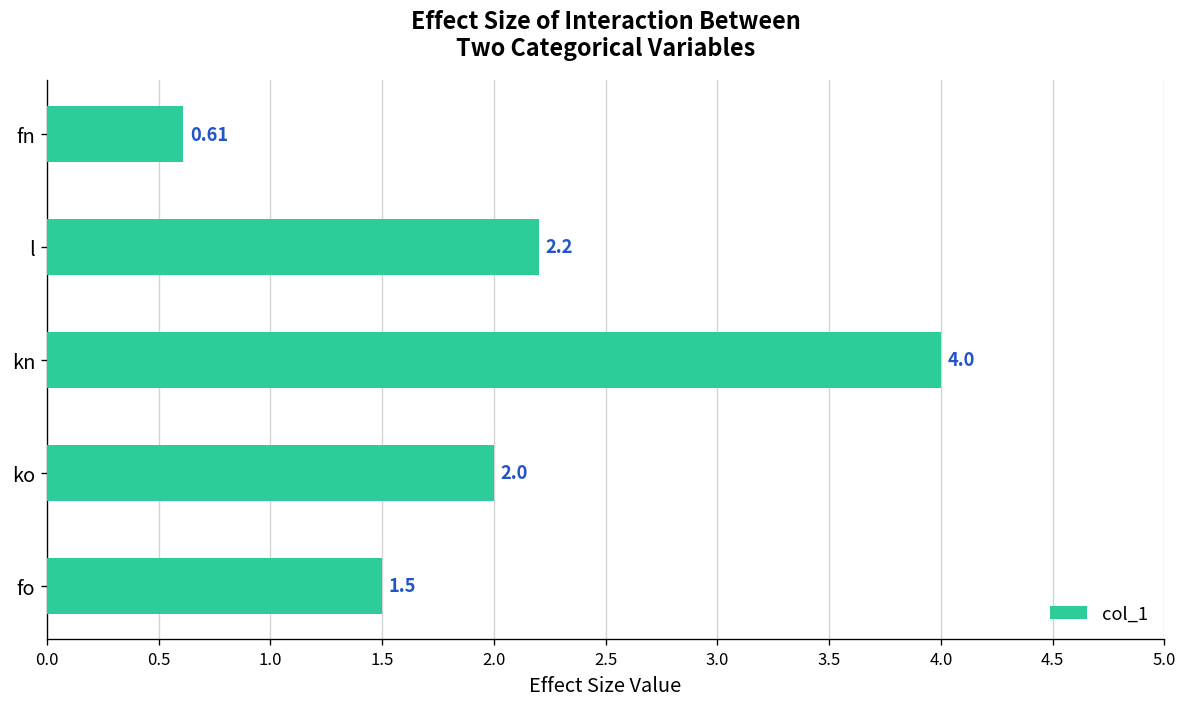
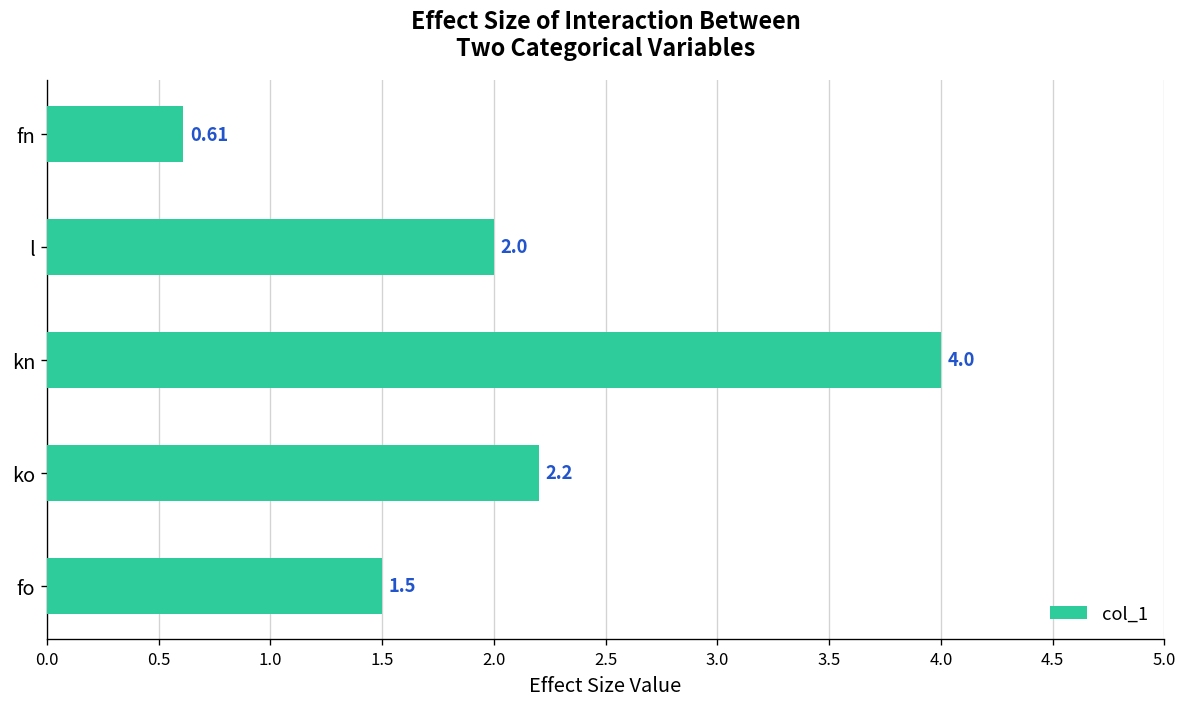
  {
    "fn": 0.61,
-   "l": 2.2,
+   "l": 2.0,
    "kn": 4.0,
-   "ko": 2.0,
+   "ko": 2.2,
    "fo": 1.5
  }
